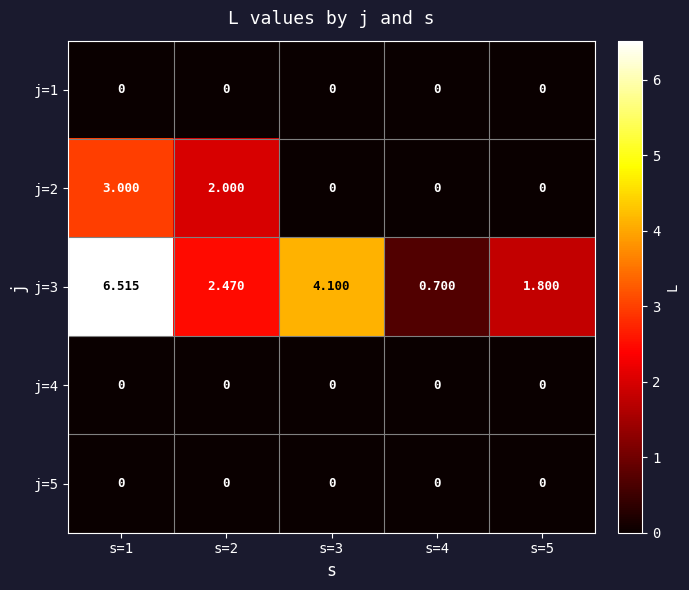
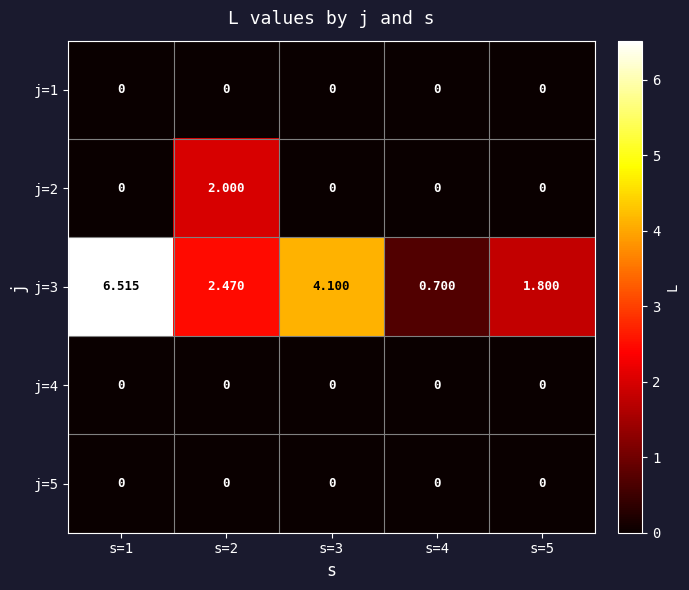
  {
    "j=1": {
      "s=1": 0,
      "s=2": 0,
      "s=3": 0,
      "s=4": 0,
      "s=5": 0
    },
    "j=2": {
-     "s=1": 3.000,
+     "s=1": 0,
      "s=2": 2.000,
      "s=3": 0,
      "s=4": 0,
      "s=5": 0
    },
    "j=3": {
      "s=1": 6.515,
      "s=2": 2.470,
      "s=3": 4.100,
      "s=4": 0.700,
      "s=5": 1.800
    },
    "j=4": {
      "s=1": 0,
      "s=2": 0,
      "s=3": 0,
      "s=4": 0,
      "s=5": 0
    },
    "j=5": {
      "s=1": 0,
      "s=2": 0,
      "s=3": 0,
      "s=4": 0,
      "s=5": 0
    }
  }
